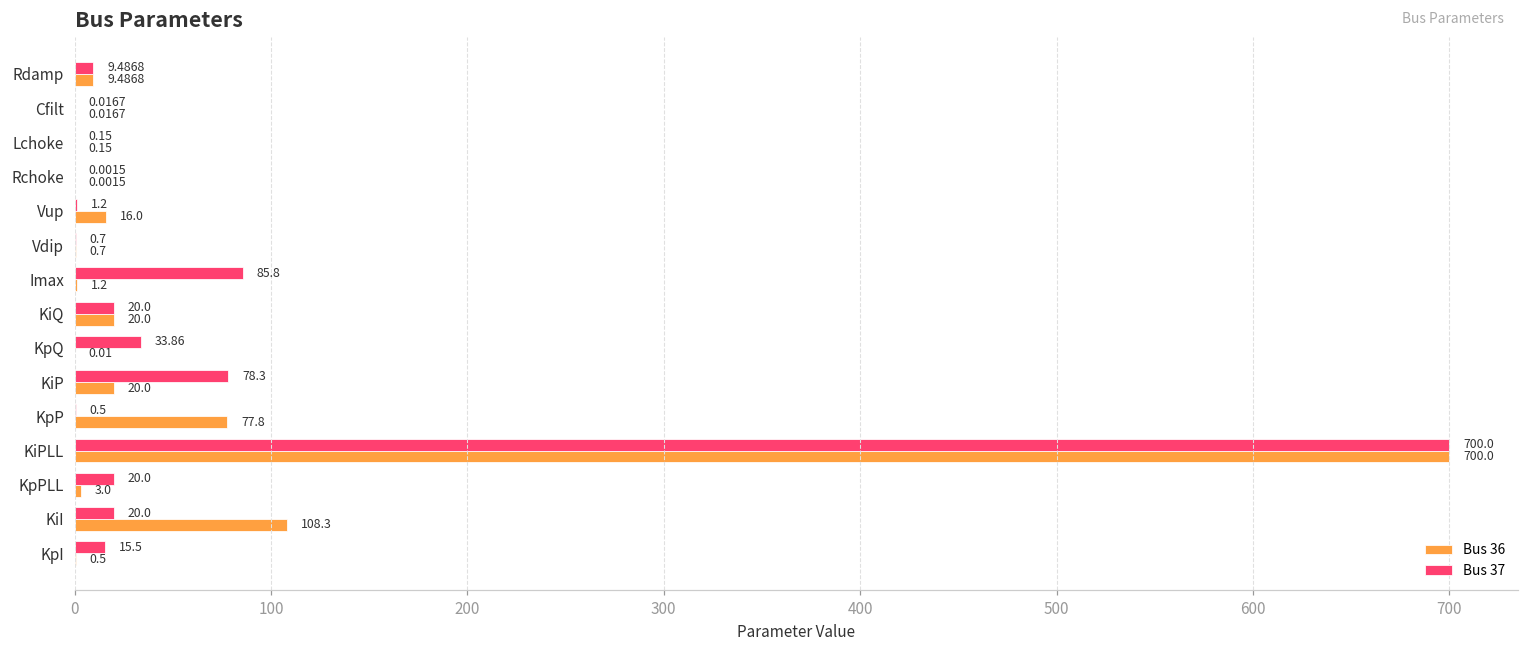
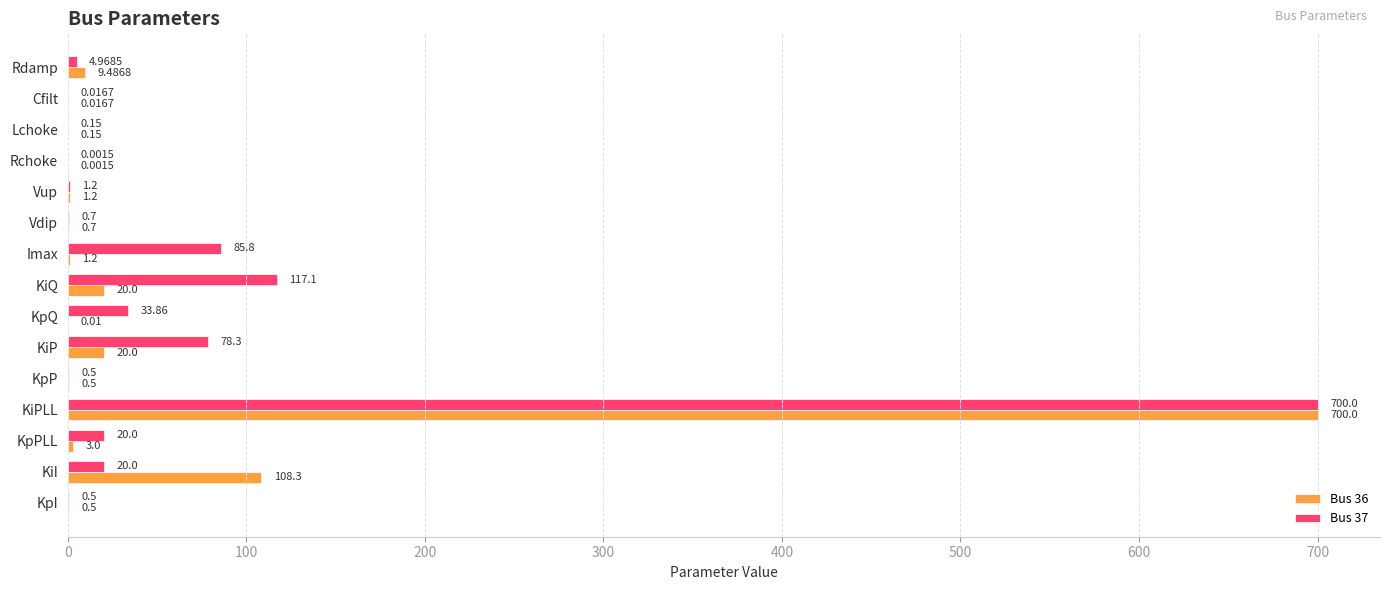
  {
    "Bus 36": {
      "Rdamp": 9.4868,
      "Cfilt": 0.0167,
      "Lchoke": 0.15,
      "Rchoke": 0.0015,
-     "Vup": 16.0,
+     "Vup": 1.2,
      "Vdip": 0.7,
      "Imax": 1.2,
      "KiQ": 20.0,
      "KpQ": 0.01,
      "KiP": 20.0,
-     "KpP": 77.8,
+     "KpP": 0.5,
      "KiPLL": 700.0,
      "KpPLL": 3.0,
      "KiI": 108.3,
      "KpI": 0.5
    },
    "Bus 37": {
-     "Rdamp": 9.4868,
+     "Rdamp": 4.9685,
      "Cfilt": 0.0167,
      "Lchoke": 0.15,
      "Rchoke": 0.0015,
      "Vup": 1.2,
      "Vdip": 0.7,
      "Imax": 85.8,
-     "KiQ": 20.0,
+     "KiQ": 117.1,
      "KpQ": 33.86,
      "KiP": 78.3,
      "KpP": 0.5,
      "KiPLL": 700.0,
      "KpPLL": 20.0,
      "KiI": 20.0,
-     "KpI": 15.5
+     "KpI": 0.5
    }
  }
